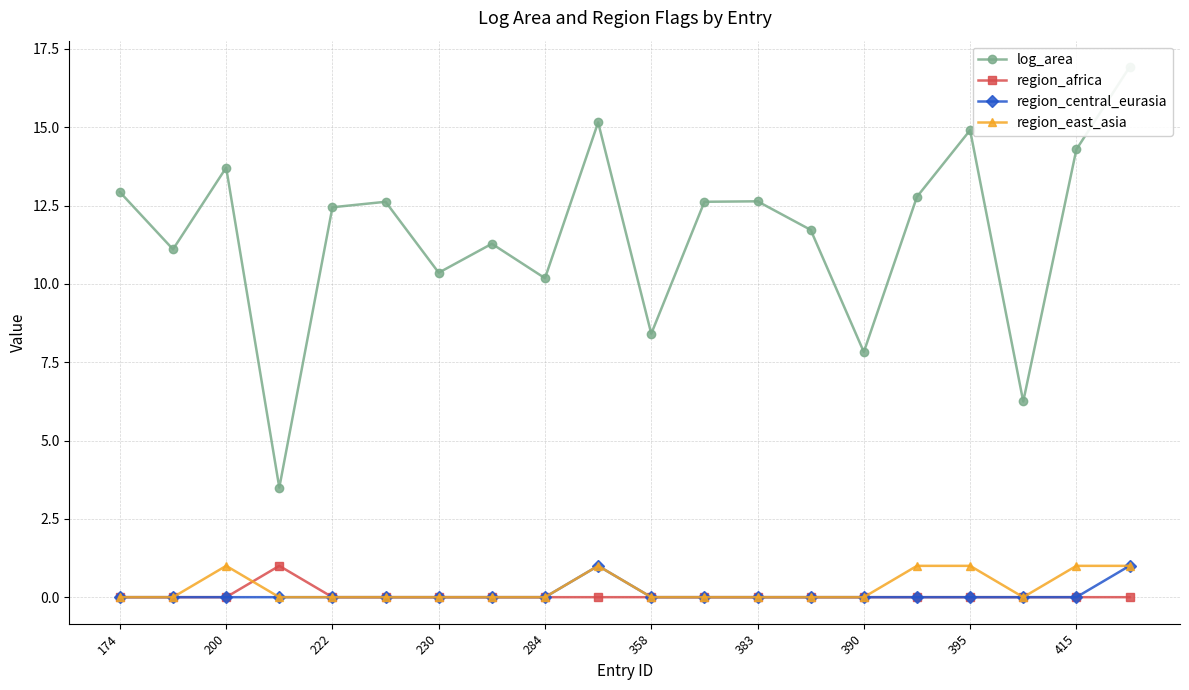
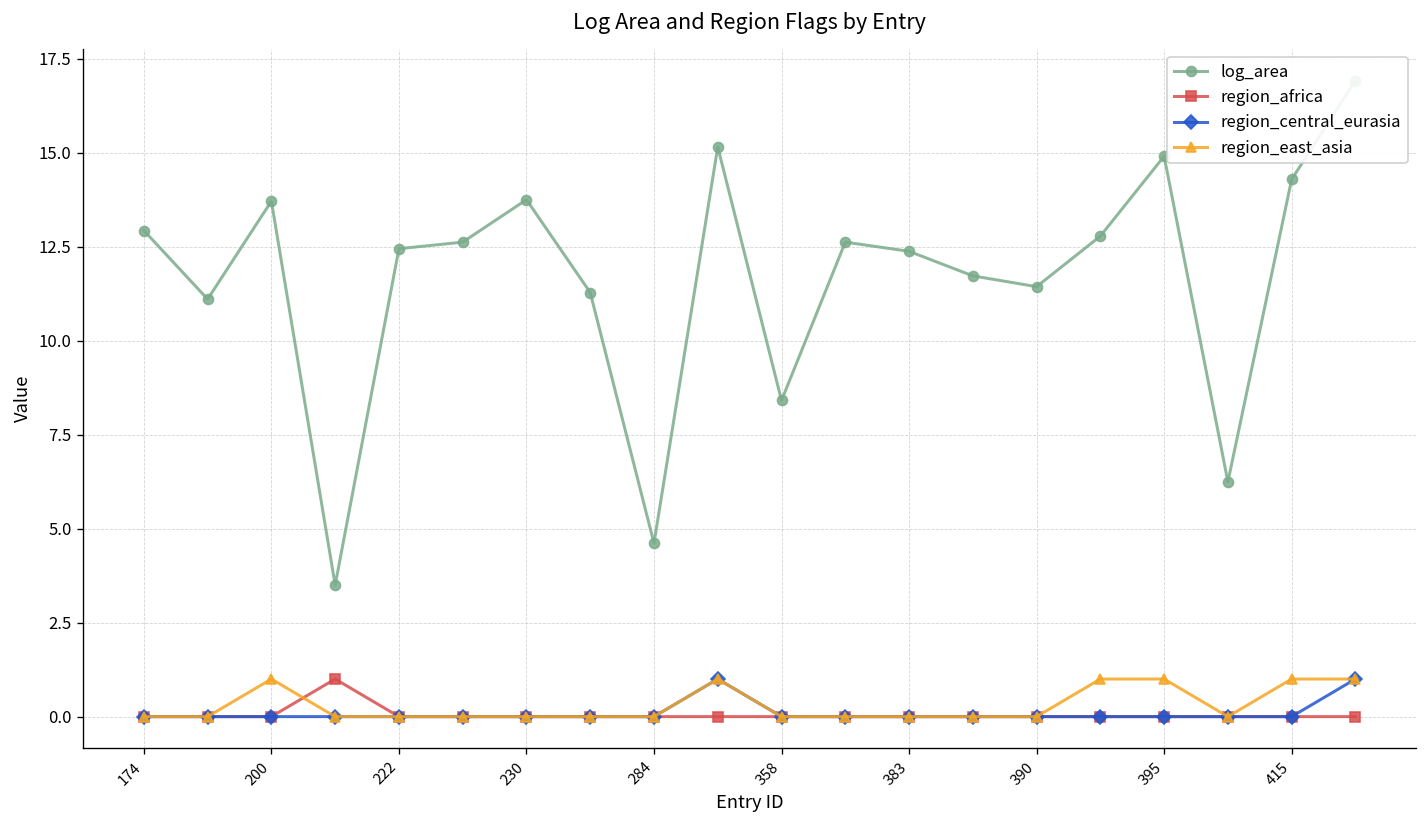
  {
    "log_area": {
      "174": 12.9,
      "200": 13.7,
      "222": 12.4,
-     "230": 10.4,
-     "284": 10.2,
+     "230": 13.7,
+     "284": 4.6,
      "358": 8.4,
-     "383": 12.6,
-     "390": 7.8,
+     "383": 12.4,
+     "390": 11.4,
      "395": 14.9,
      "415": 14.3
    },
    "region_east_asia": {
      "200": 1.0,
      "395": 1.0,
      "415": 1.0
    }
  }
